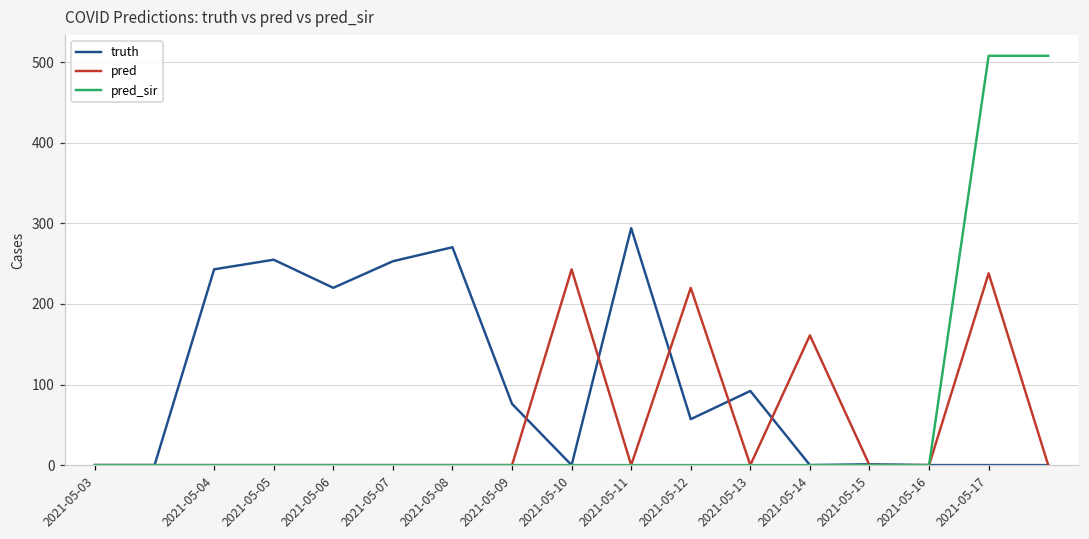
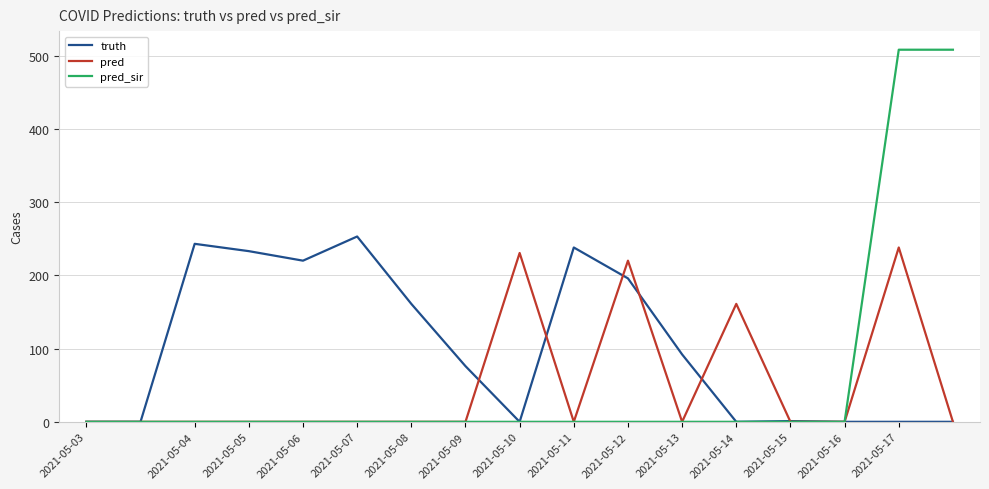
  {
    "truth": {
      "2021-05-04": 240,
-     "2021-05-05": 250,
+     "2021-05-05": 230,
      "2021-05-06": 220,
      "2021-05-07": 250,
-     "2021-05-08": 270,
+     "2021-05-08": 160,
      "2021-05-09": 80,
-     "2021-05-11": 290,
-     "2021-05-12": 60,
+     "2021-05-11": 240,
+     "2021-05-12": 200,
      "2021-05-13": 90
    },
    "pred": {
-     "2021-05-10": 240,
+     "2021-05-10": 230,
      "2021-05-12": 220,
      "2021-05-14": 160
    },
    "pred_sir": {
      "2021-05-12": 0
    }
  }
